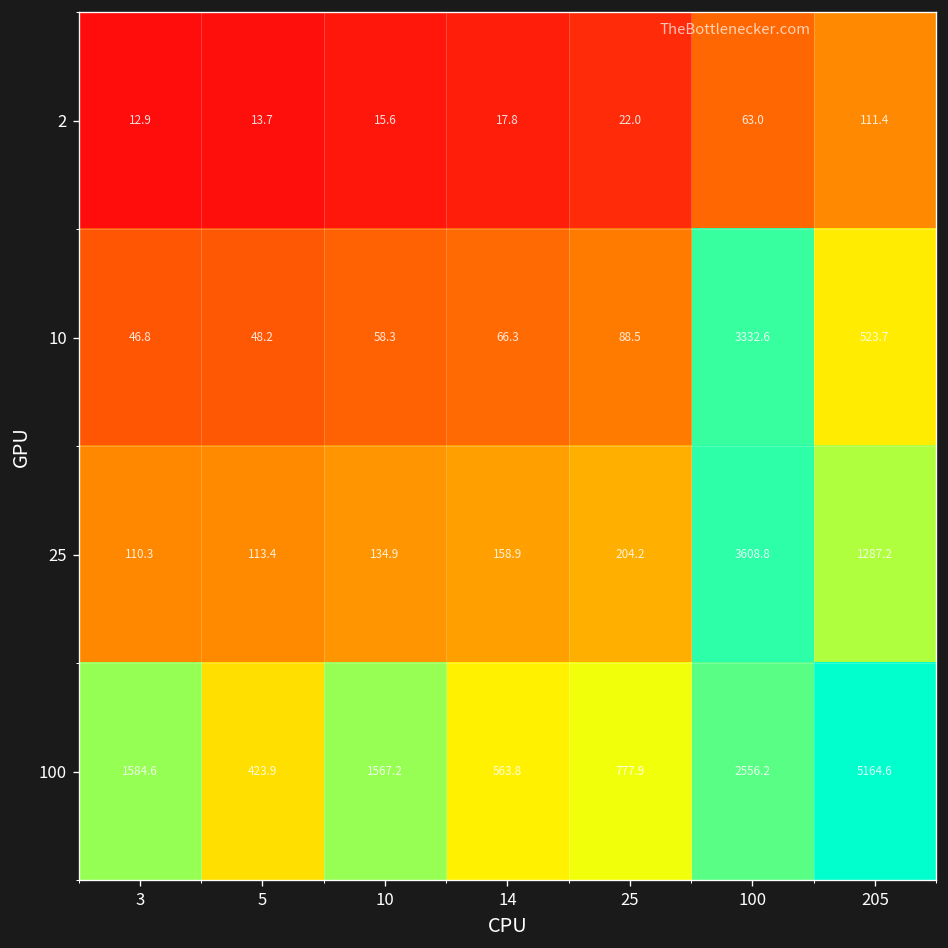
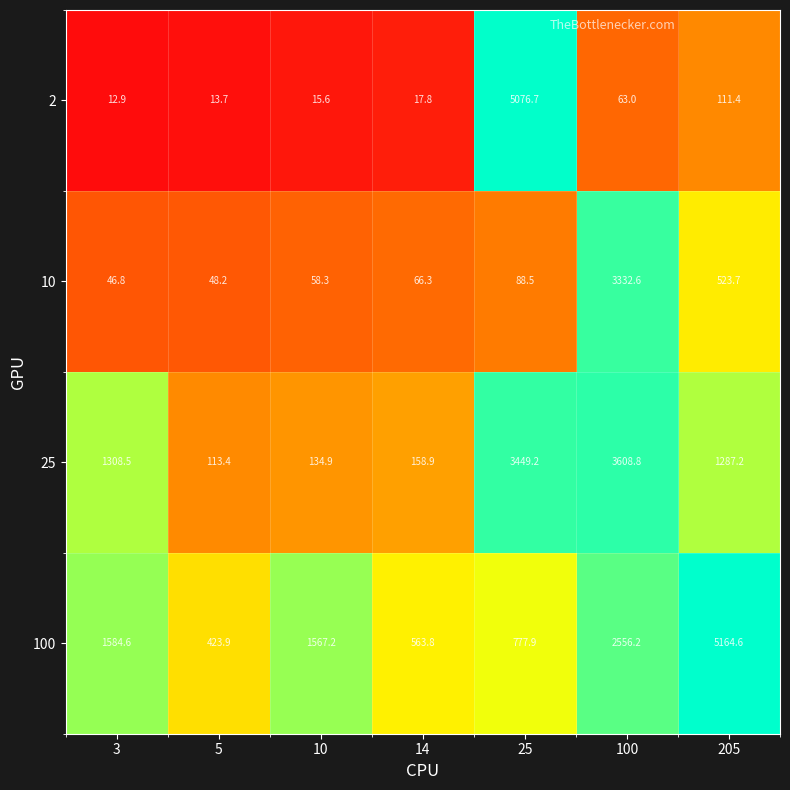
  {
    "2": {
      "3": 12.9,
      "5": 13.7,
      "10": 15.6,
      "14": 17.8,
-     "25": 22.0,
+     "25": 5076.7,
      "100": 63.0,
      "205": 111.4
    },
    "10": {
      "3": 46.8,
      "5": 48.2,
      "10": 58.3,
      "14": 66.3,
      "25": 88.5,
      "100": 3332.6,
      "205": 523.7
    },
    "25": {
-     "3": 110.3,
+     "3": 1308.5,
      "5": 113.4,
      "10": 134.9,
      "14": 158.9,
-     "25": 204.2,
+     "25": 3449.2,
      "100": 3608.8,
      "205": 1287.2
    },
    "100": {
      "3": 1584.6,
      "5": 423.9,
      "10": 1567.2,
      "14": 563.8,
      "25": 777.9,
      "100": 2556.2,
      "205": 5164.6
    }
  }
